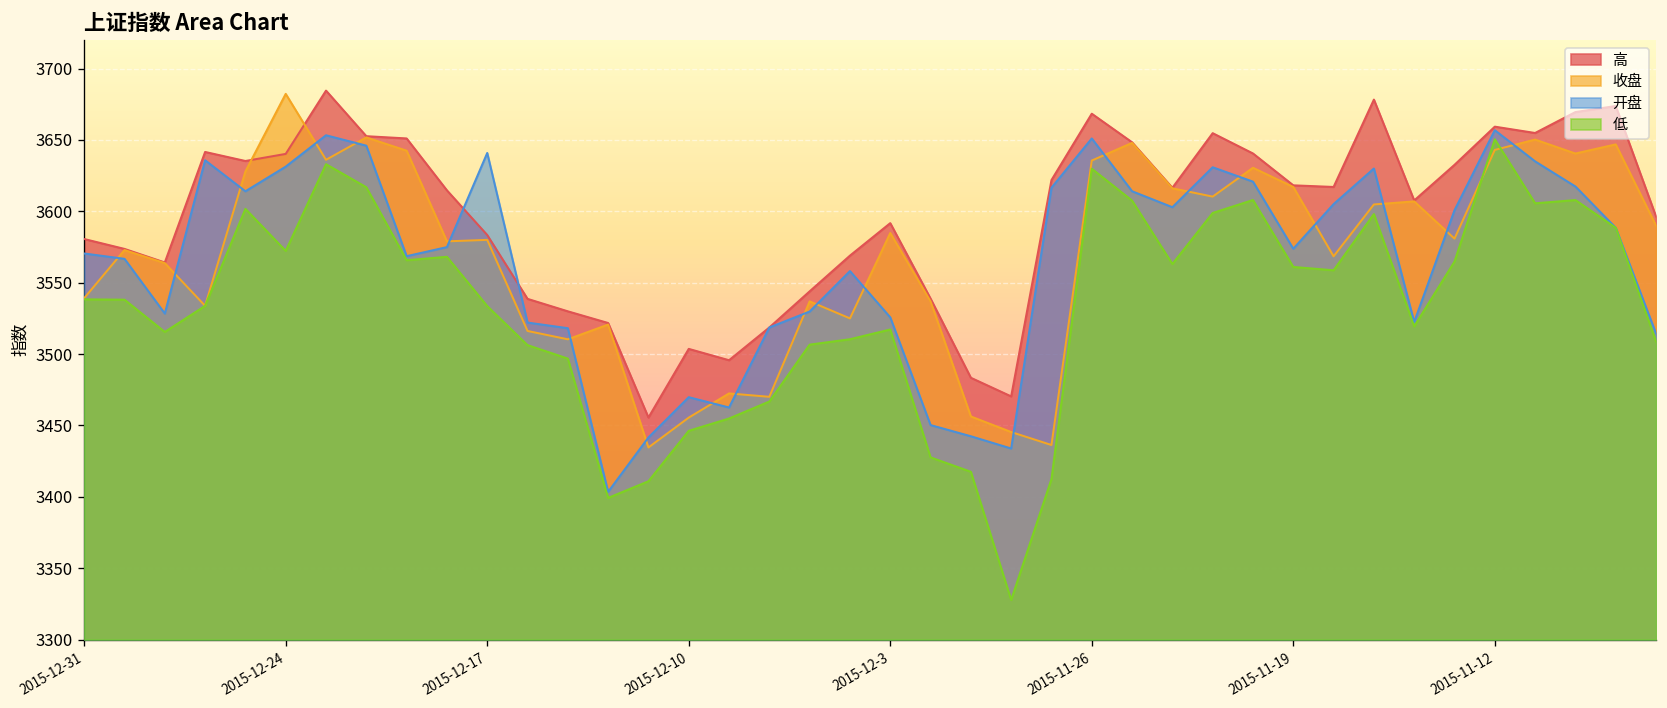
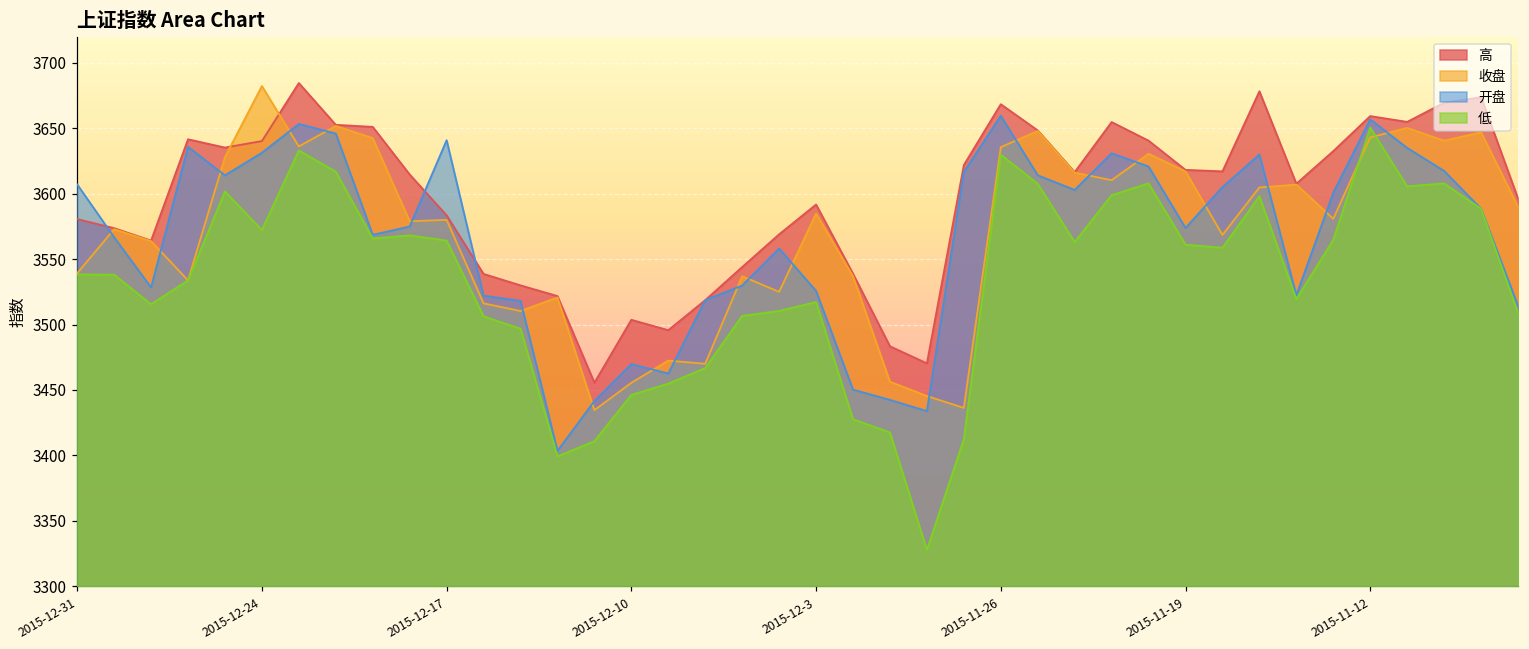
  {
    "高": {
      "2015-12-31": 3581,
      "2015-12-24": 3640,
      "2015-12-17": 3583,
      "2015-12-10": 3504,
      "2015-12-3": 3592,
      "2015-11-26": 3668,
      "2015-11-12": 3659
    },
    "收盘": {
      "2015-12-24": 3682,
      "2015-12-17": 3580,
      "2015-12-10": 3456,
      "2015-12-3": 3585,
      "2015-11-26": 3636,
      "2015-11-12": 3643
    },
    "开盘": {
-     "2015-12-31": 3570,
+     "2015-12-31": 3607,
      "2015-12-24": 3631,
      "2015-12-17": 3641,
      "2015-12-10": 3470,
      "2015-12-3": 3526,
-     "2015-11-26": 3651,
+     "2015-11-26": 3660,
      "2015-11-19": 3574,
      "2015-11-12": 3657
    },
    "低": {
      "2015-12-24": 3572,
-     "2015-12-17": 3534,
+     "2015-12-17": 3564,
      "2015-12-10": 3446,
      "2015-12-3": 3517,
      "2015-11-26": 3630,
      "2015-11-19": 3561,
      "2015-11-12": 3650
    }
  }
